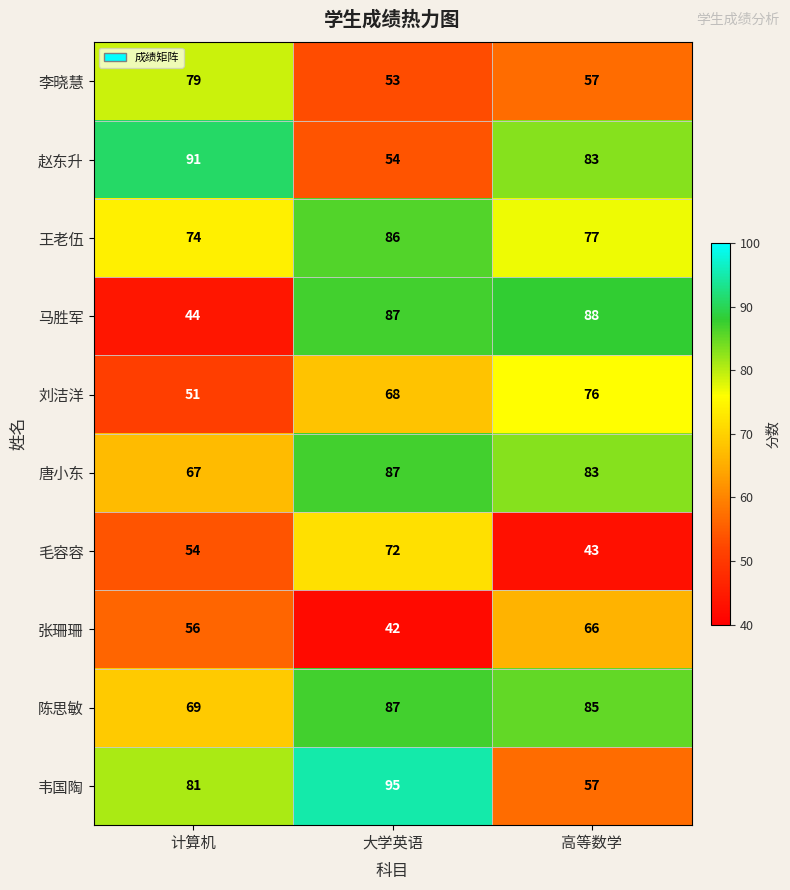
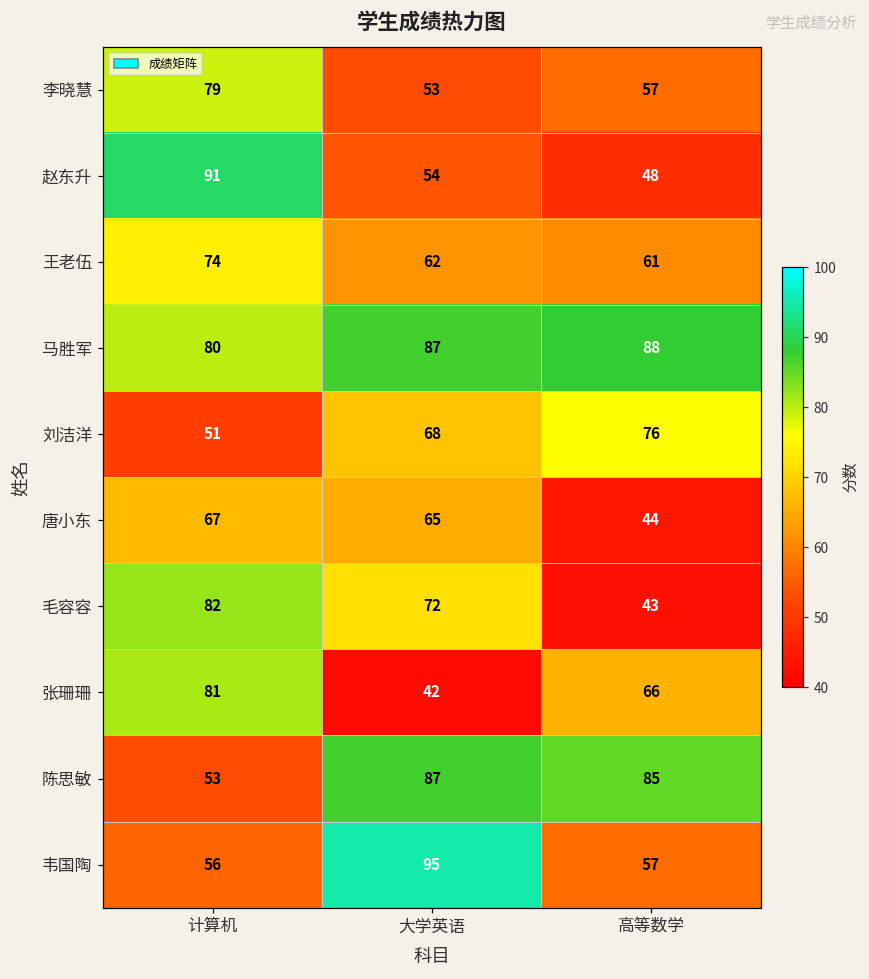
  {
    "李晓慧": {
      "计算机": 79,
      "大学英语": 53,
      "高等数学": 57
    },
    "赵东升": {
      "计算机": 91,
      "大学英语": 54,
-     "高等数学": 83
+     "高等数学": 48
    },
    "王老伍": {
      "计算机": 74,
-     "大学英语": 86,
-     "高等数学": 77
+     "大学英语": 62,
+     "高等数学": 61
    },
    "马胜军": {
-     "计算机": 44,
+     "计算机": 80,
      "大学英语": 87,
      "高等数学": 88
    },
    "刘洁洋": {
      "计算机": 51,
      "大学英语": 68,
      "高等数学": 76
    },
    "唐小东": {
      "计算机": 67,
-     "大学英语": 87,
-     "高等数学": 83
+     "大学英语": 65,
+     "高等数学": 44
    },
    "毛容容": {
-     "计算机": 54,
+     "计算机": 82,
      "大学英语": 72,
      "高等数学": 43
    },
    "张珊珊": {
-     "计算机": 56,
+     "计算机": 81,
      "大学英语": 42,
      "高等数学": 66
    },
    "陈思敏": {
-     "计算机": 69,
+     "计算机": 53,
      "大学英语": 87,
      "高等数学": 85
    },
    "韦国陶": {
-     "计算机": 81,
+     "计算机": 56,
      "大学英语": 95,
      "高等数学": 57
    }
  }
